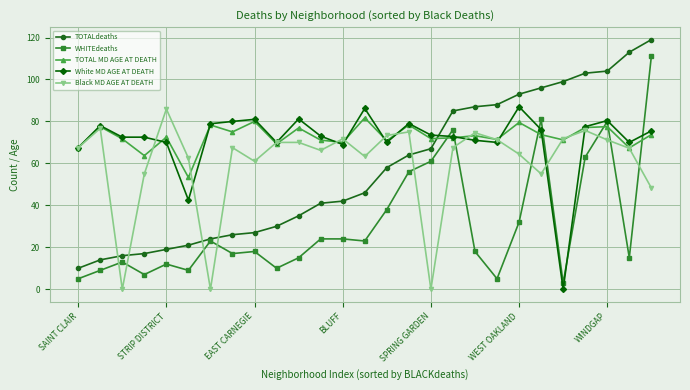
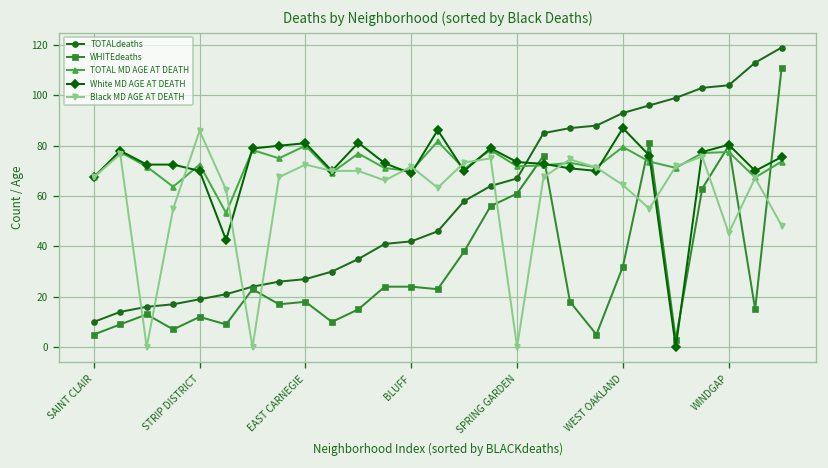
  {
    "Black MD AGE AT DEATH": {
      "STRIP DISTRICT": 86,
-     "EAST CARNEGIE": 61,
+     "EAST CARNEGIE": 73,
      "BLUFF": 72,
      "SPRING GARDEN": 0,
      "WEST OAKLAND": 64,
-     "WINDGAP": 71
+     "WINDGAP": 45
    }
  }
